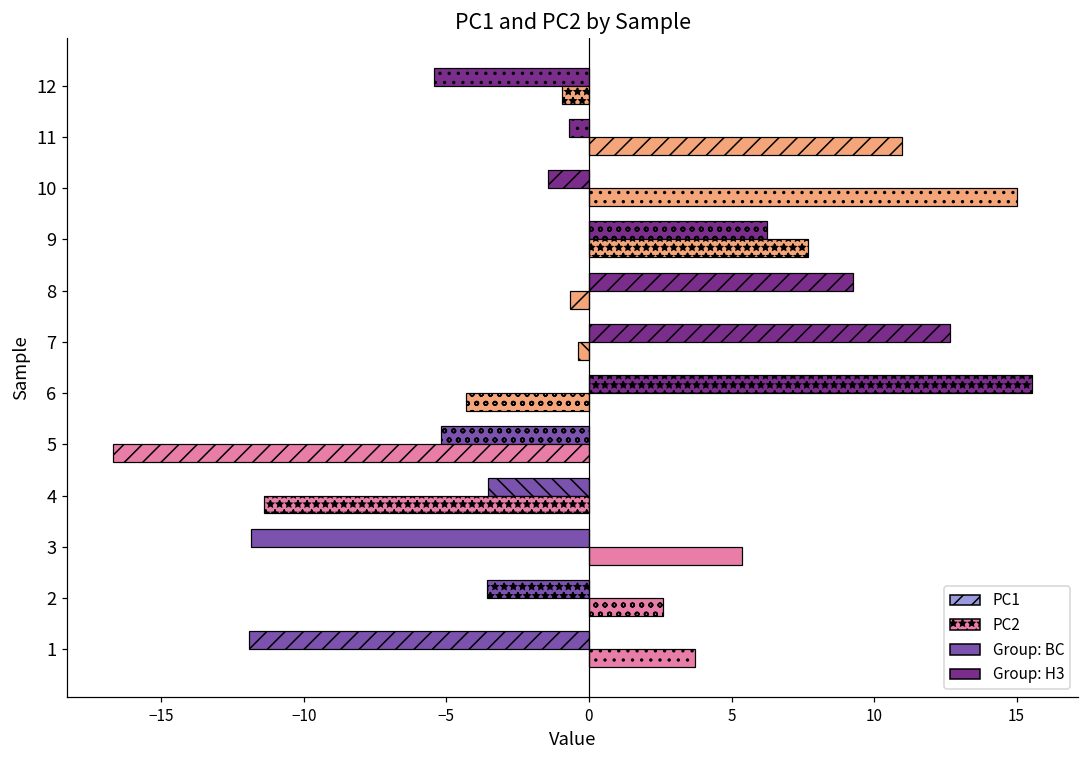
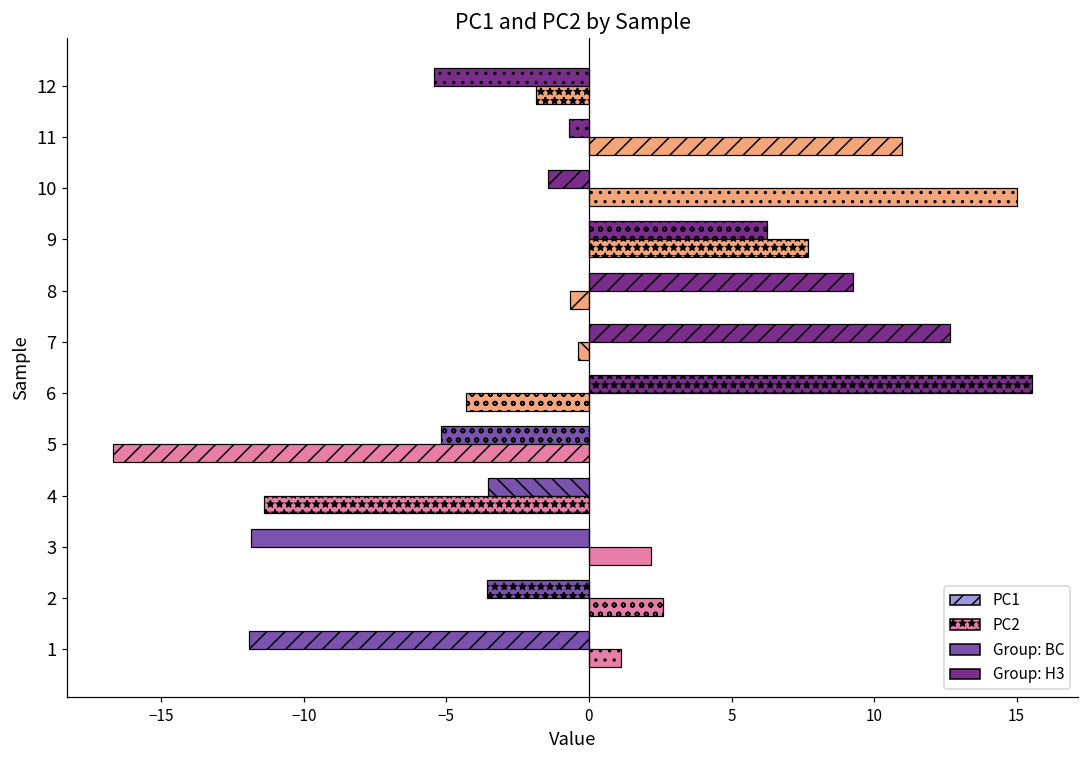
  {
    "PC2": {
-     "12": -1.0,
+     "12": -1.8,
      "11": 11.0,
      "10": 15.0,
      "9": 7.7,
      "8": -0.7,
      "7": -0.4,
      "6": -4.3,
      "5": -16.7,
      "4": -11.4,
-     "3": 5.4,
+     "3": 2.2,
      "2": 2.6,
-     "1": 3.7
+     "1": 1.1
    }
  }
